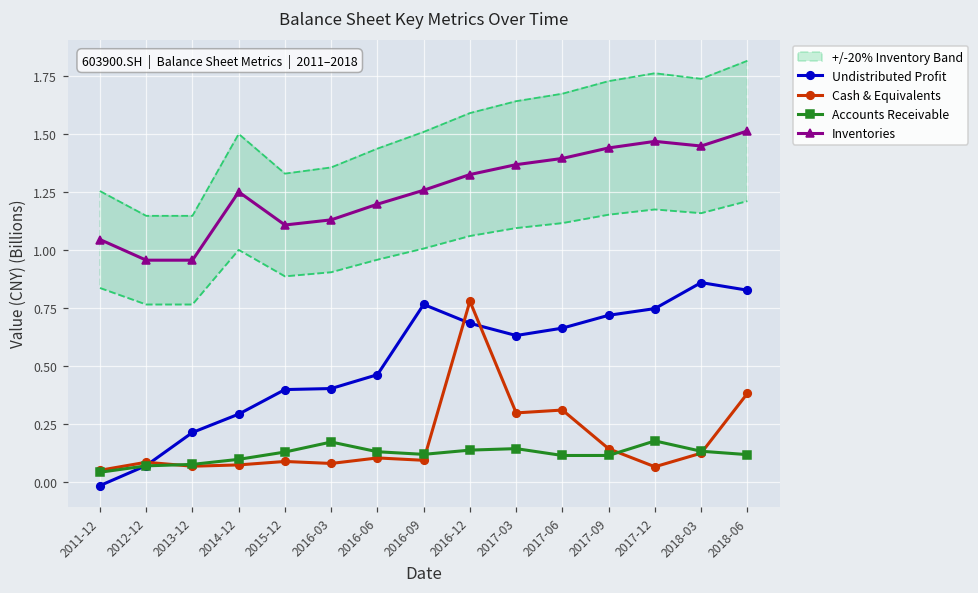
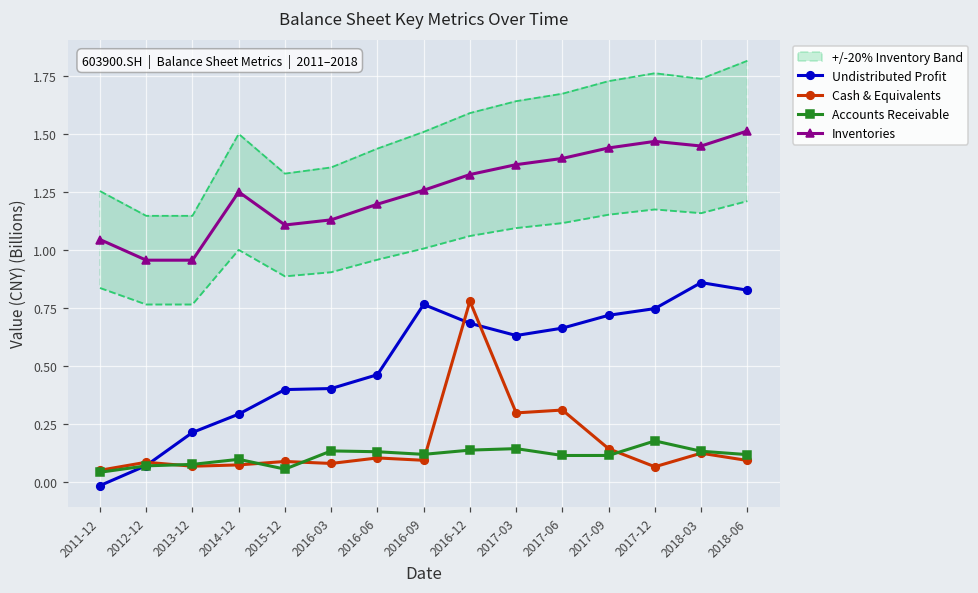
  {
    "Undistributed Profit": {
      "2011-12": -0.02,
      "2013-12": 0.21,
      "2014-12": 0.29,
      "2015-12": 0.40,
      "2016-03": 0.40,
      "2016-06": 0.46,
      "2016-09": 0.77,
      "2016-12": 0.68,
      "2017-03": 0.63,
      "2017-06": 0.66,
      "2017-09": 0.72,
      "2017-12": 0.75,
      "2018-03": 0.86,
      "2018-06": 0.83
    },
    "Cash & Equivalents": {
      "2012-12": 0.08,
      "2014-12": 0.07,
      "2015-12": 0.09,
      "2016-03": 0.08,
      "2016-06": 0.10,
      "2016-09": 0.09,
      "2016-12": 0.78,
      "2017-03": 0.30,
      "2017-06": 0.31,
      "2017-09": 0.14,
      "2017-12": 0.07,
-     "2018-06": 0.38
+     "2018-06": 0.09
    },
    "Accounts Receivable": {
      "2014-12": 0.10,
-     "2015-12": 0.13,
-     "2016-03": 0.17,
+     "2015-12": 0.05,
+     "2016-03": 0.13,
      "2016-06": 0.13,
      "2016-09": 0.12,
      "2016-12": 0.14,
      "2017-03": 0.14,
      "2017-06": 0.11,
      "2017-09": 0.11,
      "2017-12": 0.18,
      "2018-06": 0.12
    },
    "Inventories": {
      "2011-12": 1.05,
      "2012-12": 0.96,
      "2013-12": 0.96,
      "2014-12": 1.25,
      "2015-12": 1.11,
      "2016-03": 1.13,
      "2016-06": 1.20,
      "2016-09": 1.26,
      "2016-12": 1.33,
      "2017-03": 1.37,
      "2017-06": 1.40,
      "2017-09": 1.44,
      "2017-12": 1.47,
      "2018-03": 1.45,
      "2018-06": 1.51
    }
  }
